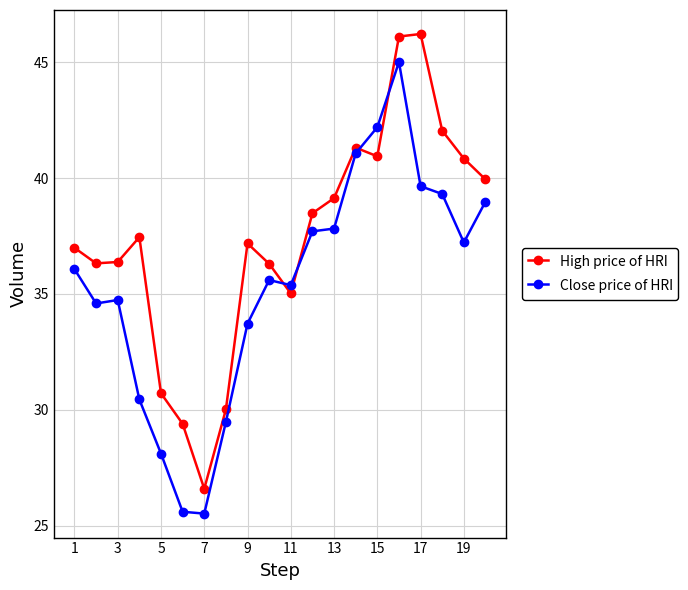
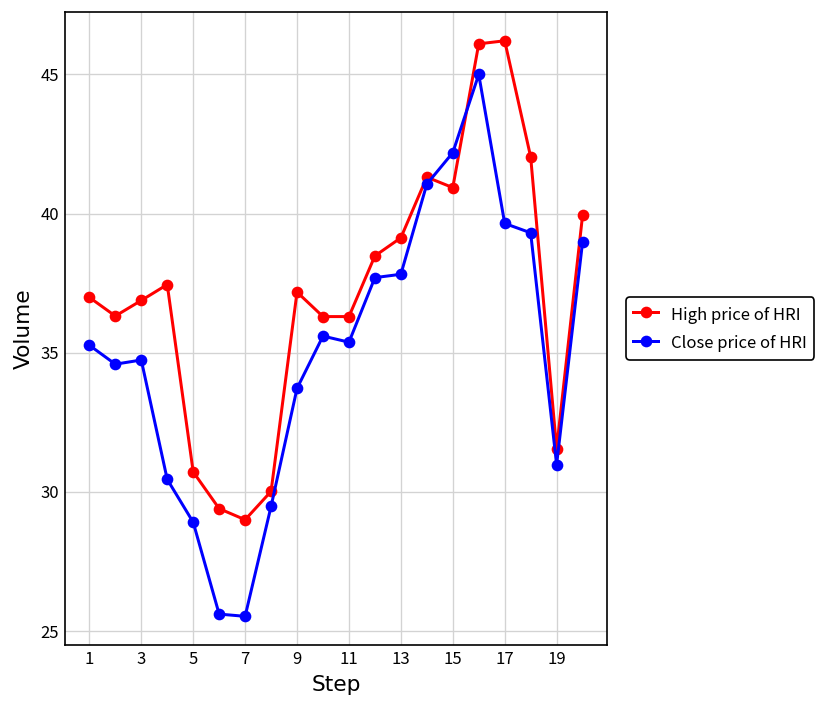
  {
    "High price of HRI": {
      "1": 37.0,
-     "3": 36.4,
+     "3": 36.9,
      "5": 30.7,
-     "7": 26.6,
+     "7": 29.0,
      "9": 37.2,
-     "11": 35.0,
+     "11": 36.3,
      "13": 39.1,
      "15": 40.9,
      "17": 46.2,
-     "19": 40.8
+     "19": 31.6
    },
    "Close price of HRI": {
-     "1": 36.1,
+     "1": 35.3,
      "3": 34.7,
-     "5": 28.1,
+     "5": 28.9,
      "7": 25.5,
      "9": 33.7,
      "11": 35.4,
      "13": 37.8,
      "15": 42.2,
      "17": 39.6,
-     "19": 37.2
+     "19": 31.0
    }
  }
